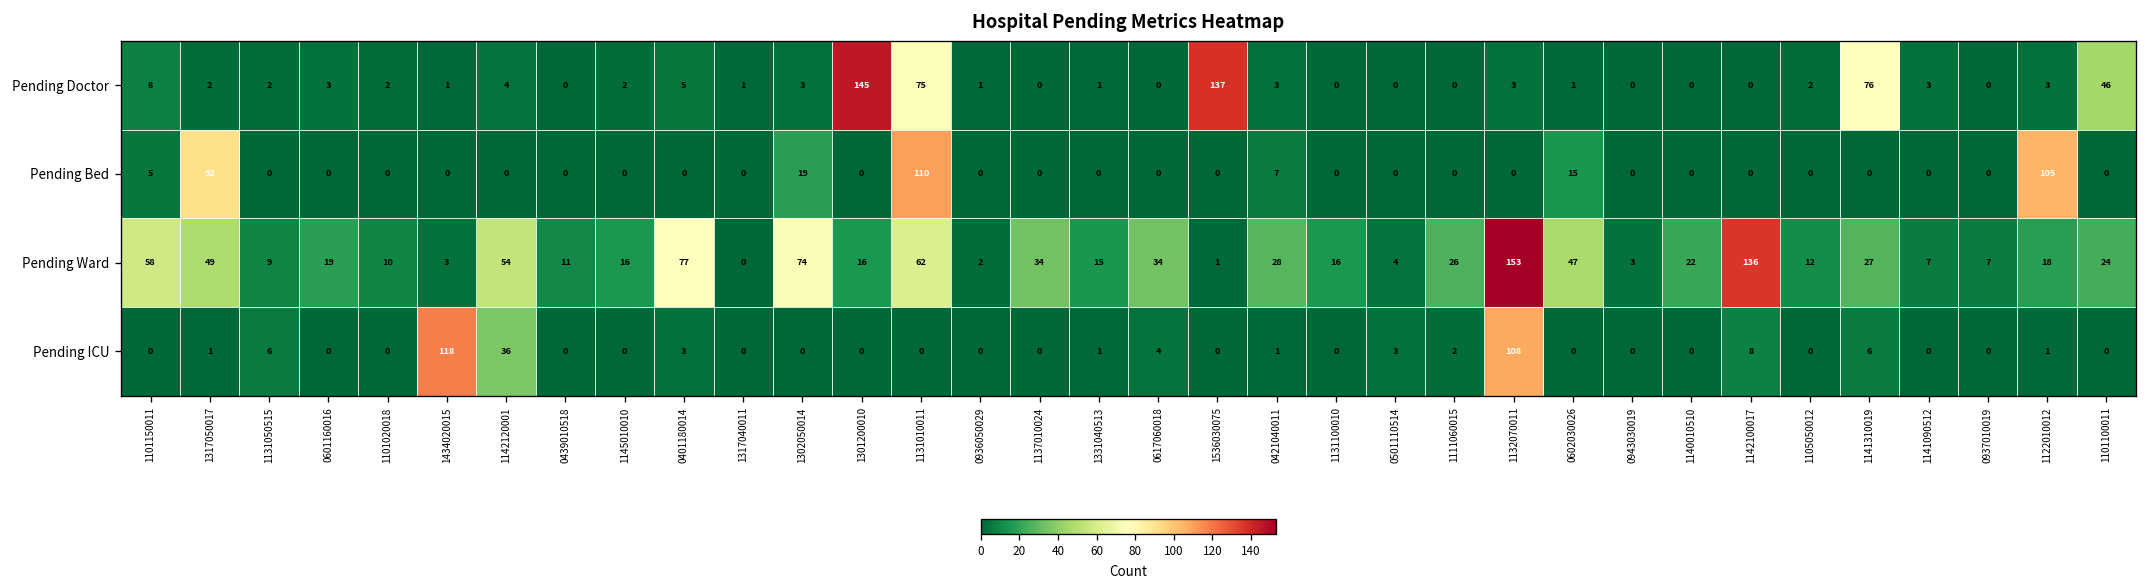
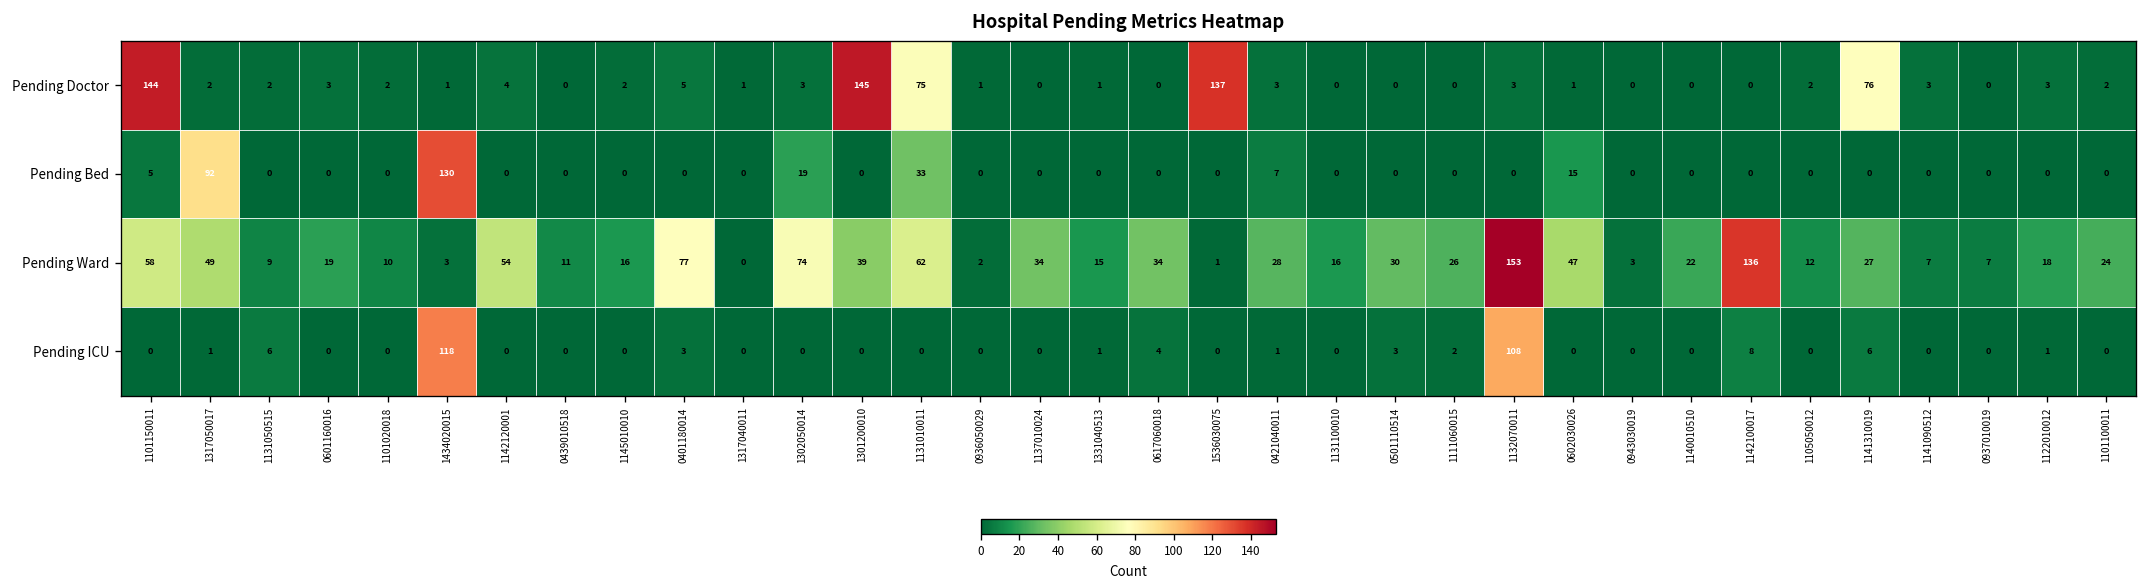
  {
    "Pending Doctor": {
-     "1101150011": 8,
+     "1101150011": 144,
      "1317050017": 2,
      "1131050515": 2,
      "0601160016": 3,
      "1101020018": 2,
      "1434020015": 1,
      "1142120001": 4,
      "0439010518": 0,
      "1145010010": 2,
      "0401180014": 5,
      "1317040011": 1,
      "1302050014": 3,
      "1301200010": 145,
      "1131010011": 75,
      "0936050029": 1,
      "1137010024": 0,
      "1331040513": 1,
      "0617060018": 0,
      "1536030075": 137,
      "0421040011": 3,
      "1131100010": 0,
      "0501110514": 0,
      "1111060015": 0,
      "1132070011": 3,
      "0602030026": 1,
      "0943030019": 0,
      "1140010510": 0,
      "1142100017": 0,
      "1105050012": 2,
      "1141310019": 76,
      "1141090512": 3,
      "0937010019": 0,
      "1122010012": 3,
-     "1101100011": 46
+     "1101100011": 2
    },
    "Pending Bed": {
      "1101150011": 5,
      "1317050017": 92,
      "1131050515": 0,
      "0601160016": 0,
      "1101020018": 0,
-     "1434020015": 0,
+     "1434020015": 130,
      "1142120001": 0,
      "0439010518": 0,
      "1145010010": 0,
      "0401180014": 0,
      "1317040011": 0,
      "1302050014": 19,
      "1301200010": 0,
-     "1131010011": 110,
+     "1131010011": 33,
      "0936050029": 0,
      "1137010024": 0,
      "1331040513": 0,
      "0617060018": 0,
      "1536030075": 0,
      "0421040011": 7,
      "1131100010": 0,
      "0501110514": 0,
      "1111060015": 0,
      "1132070011": 0,
      "0602030026": 15,
      "0943030019": 0,
      "1140010510": 0,
      "1142100017": 0,
      "1105050012": 0,
      "1141310019": 0,
      "1141090512": 0,
      "0937010019": 0,
-     "1122010012": 105,
+     "1122010012": 0,
      "1101100011": 0
    },
    "Pending Ward": {
      "1101150011": 58,
      "1317050017": 49,
      "1131050515": 9,
      "0601160016": 19,
      "1101020018": 10,
      "1434020015": 3,
      "1142120001": 54,
      "0439010518": 11,
      "1145010010": 16,
      "0401180014": 77,
      "1317040011": 0,
      "1302050014": 74,
-     "1301200010": 16,
+     "1301200010": 39,
      "1131010011": 62,
      "0936050029": 2,
      "1137010024": 34,
      "1331040513": 15,
      "0617060018": 34,
      "1536030075": 1,
      "0421040011": 28,
      "1131100010": 16,
-     "0501110514": 4,
+     "0501110514": 30,
      "1111060015": 26,
      "1132070011": 153,
      "0602030026": 47,
      "0943030019": 3,
      "1140010510": 22,
      "1142100017": 136,
      "1105050012": 12,
      "1141310019": 27,
      "1141090512": 7,
      "0937010019": 7,
      "1122010012": 18,
      "1101100011": 24
    },
    "Pending ICU": {
      "1101150011": 0,
      "1317050017": 1,
      "1131050515": 6,
      "0601160016": 0,
      "1101020018": 0,
      "1434020015": 118,
-     "1142120001": 36,
+     "1142120001": 0,
      "0439010518": 0,
      "1145010010": 0,
      "0401180014": 3,
      "1317040011": 0,
      "1302050014": 0,
      "1301200010": 0,
      "1131010011": 0,
      "0936050029": 0,
      "1137010024": 0,
      "1331040513": 1,
      "0617060018": 4,
      "1536030075": 0,
      "0421040011": 1,
      "1131100010": 0,
      "0501110514": 3,
      "1111060015": 2,
      "1132070011": 108,
      "0602030026": 0,
      "0943030019": 0,
      "1140010510": 0,
      "1142100017": 8,
      "1105050012": 0,
      "1141310019": 6,
      "1141090512": 0,
      "0937010019": 0,
      "1122010012": 1,
      "1101100011": 0
    }
  }
